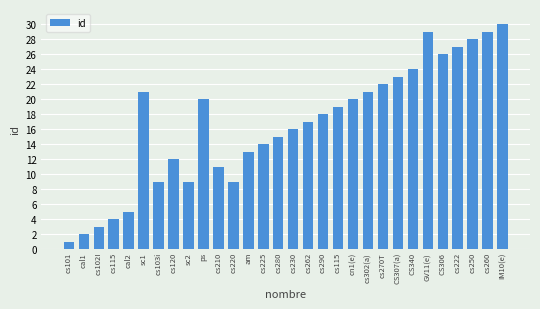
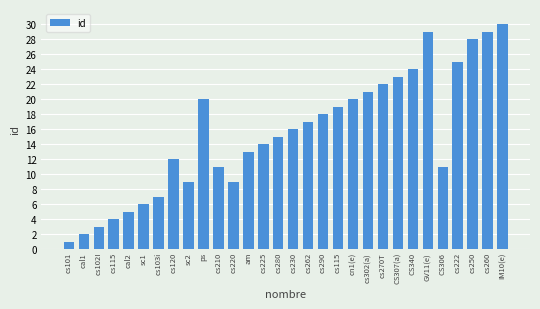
  {
    "cs101": 1,
    "cal1": 2,
    "cs102I": 3,
    "cal2": 5,
-   "sc1": 21,
-   "cs103i": 9,
+   "sc1": 6,
+   "cs103i": 7,
    "cs120": 12,
    "sc2": 9,
    "ps": 20,
    "cs210": 11,
    "cs220": 9,
    "am": 13,
    "cs225": 14,
    "cs280": 15,
    "cs230": 16,
    "cs262": 17,
    "cs290": 18,
    "cn1(e)": 20,
    "cs302(a)": 21,
    "cs270T": 22,
    "CS307(a)": 23,
    "CS340": 24,
    "GV11(e)": 29,
-   "CS306": 26,
-   "cs222": 27,
+   "CS306": 11,
+   "cs222": 25,
    "cs250": 28,
    "cs260": 29,
    "IM10(e)": 30
  }
